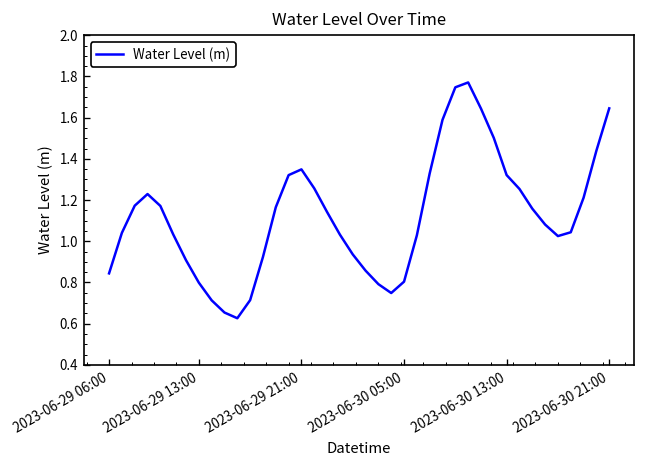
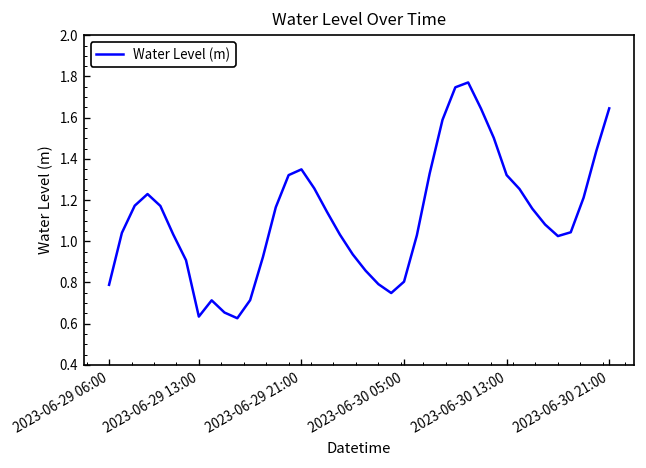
  {
-   "2023-06-29 06:00": 0.84,
-   "2023-06-29 13:00": 0.80,
+   "2023-06-29 06:00": 0.79,
+   "2023-06-29 13:00": 0.63,
    "2023-06-29 21:00": 1.35,
    "2023-06-30 05:00": 0.80,
    "2023-06-30 13:00": 1.32,
    "2023-06-30 21:00": 1.64
  }
